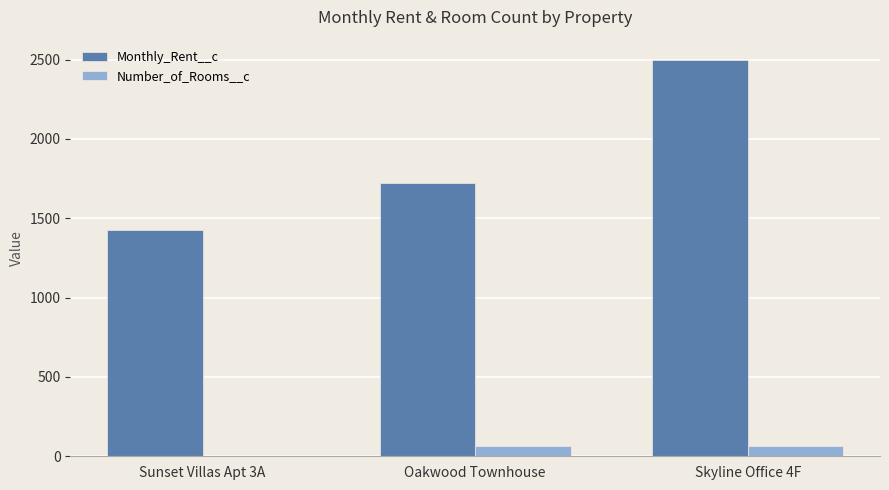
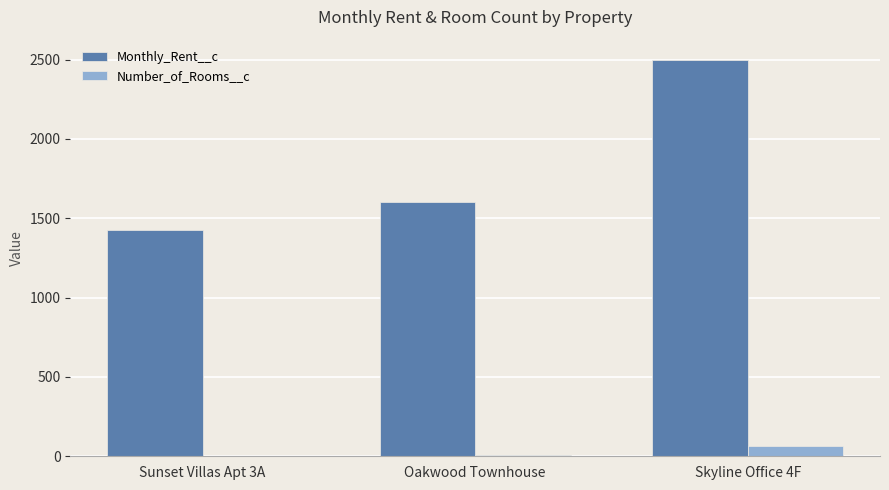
  {
    "Monthly_Rent__c": {
      "Sunset Villas Apt 3A": 1430,
-     "Oakwood Townhouse": 1720,
+     "Oakwood Townhouse": 1600,
      "Skyline Office 4F": 2500
    },
    "Number_of_Rooms__c": {
-     "Oakwood Townhouse": 60,
+     "Oakwood Townhouse": 10,
      "Skyline Office 4F": 60
    }
  }
